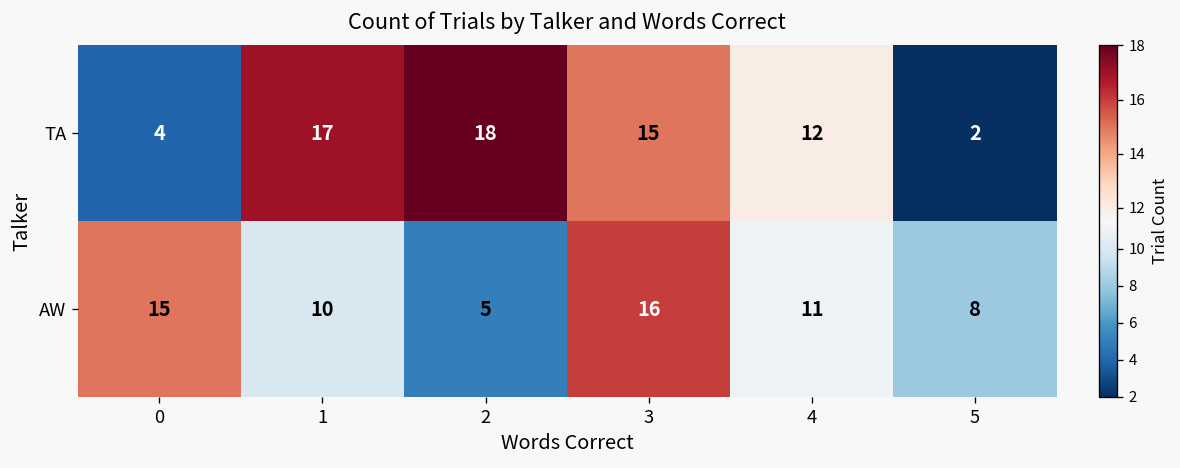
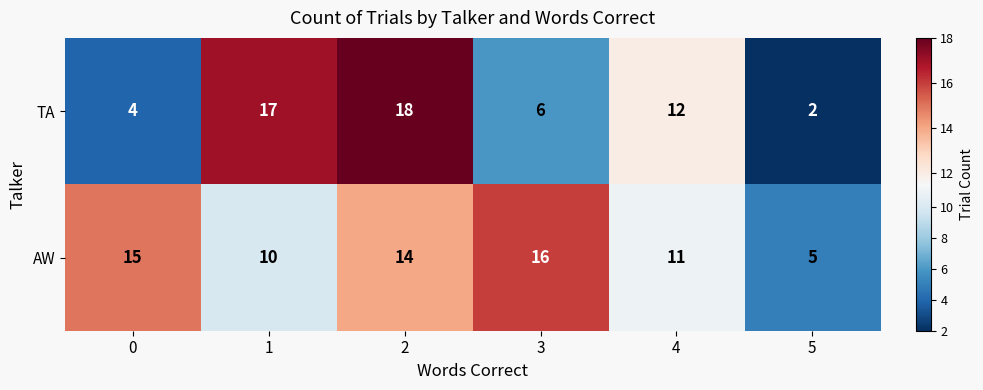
  {
    "TA": {
      "0": 4,
      "1": 17,
      "2": 18,
-     "3": 15,
+     "3": 6,
      "4": 12,
      "5": 2
    },
    "AW": {
      "0": 15,
      "1": 10,
-     "2": 5,
+     "2": 14,
      "3": 16,
      "4": 11,
-     "5": 8
+     "5": 5
    }
  }
